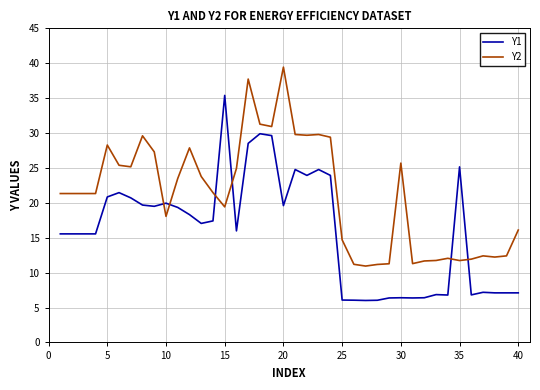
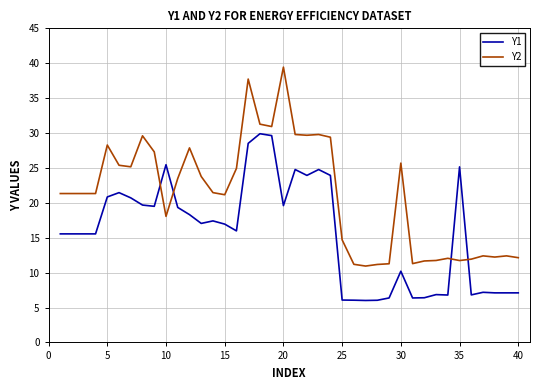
  {
    "Y1": {
      "5": 21,
-     "10": 20,
-     "15": 35,
+     "10": 25,
+     "15": 17,
      "20": 20,
      "25": 6,
-     "30": 6,
+     "30": 10,
      "35": 25,
      "40": 7
    },
    "Y2": {
      "5": 28,
      "10": 18,
-     "15": 19,
+     "15": 21,
      "20": 39,
      "25": 15,
      "30": 26,
      "35": 12,
-     "40": 16
+     "40": 12
    }
  }
